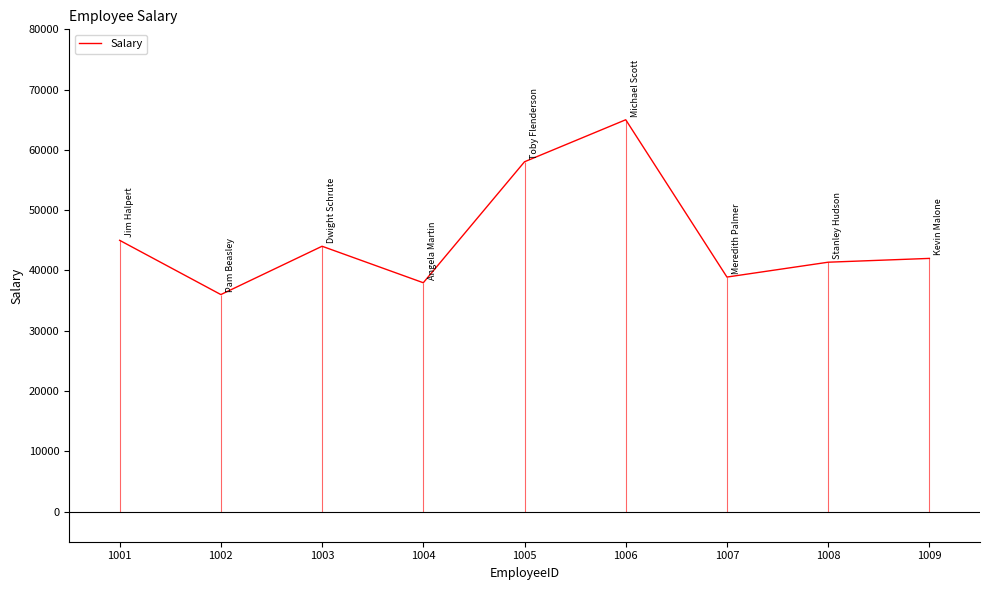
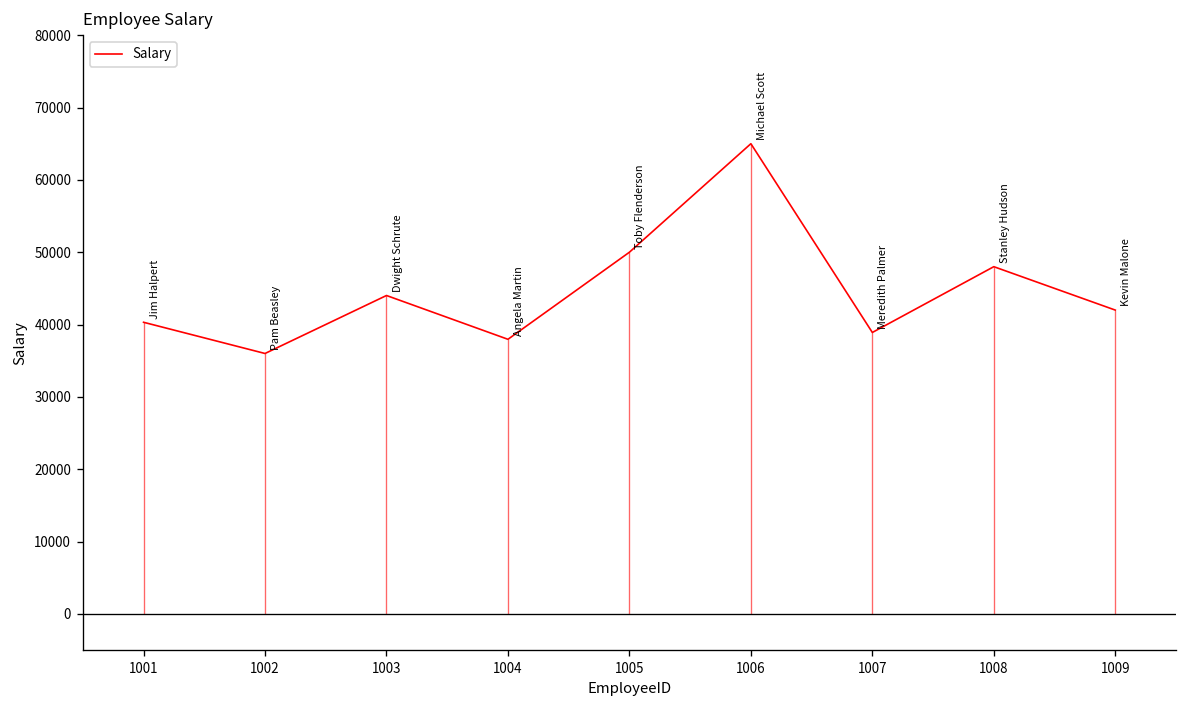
  {
-   "1001": 45000,
+   "1001": 40000,
    "1002": 36000,
    "1003": 44000,
    "1004": 38000,
-   "1005": 58000,
+   "1005": 50000,
    "1006": 65000,
    "1007": 39000,
-   "1008": 41000,
+   "1008": 48000,
    "1009": 42000
  }
